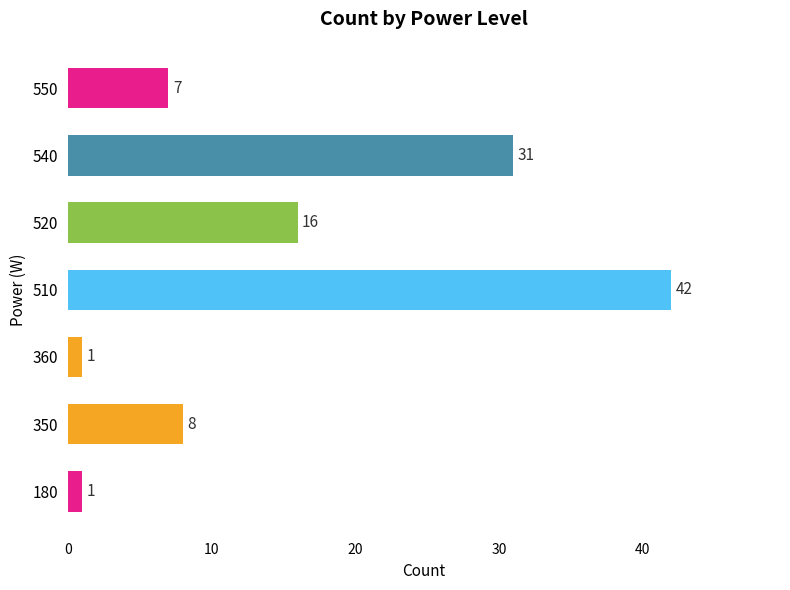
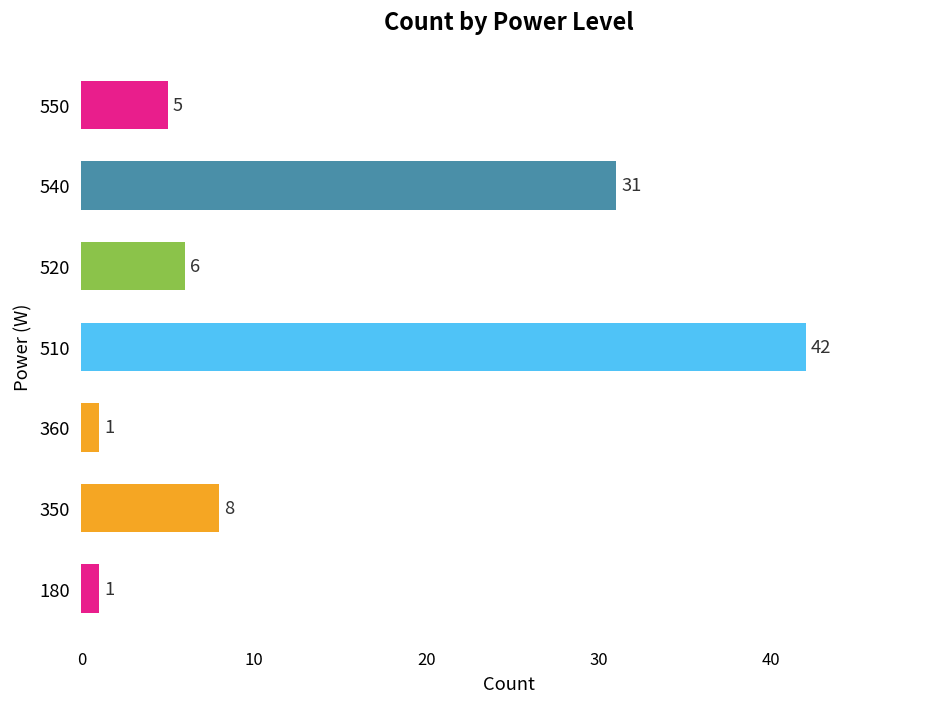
  {
-   "550": 7,
+   "550": 5,
    "540": 31,
-   "520": 16,
+   "520": 6,
    "510": 42,
    "360": 1,
    "350": 8,
    "180": 1
  }
